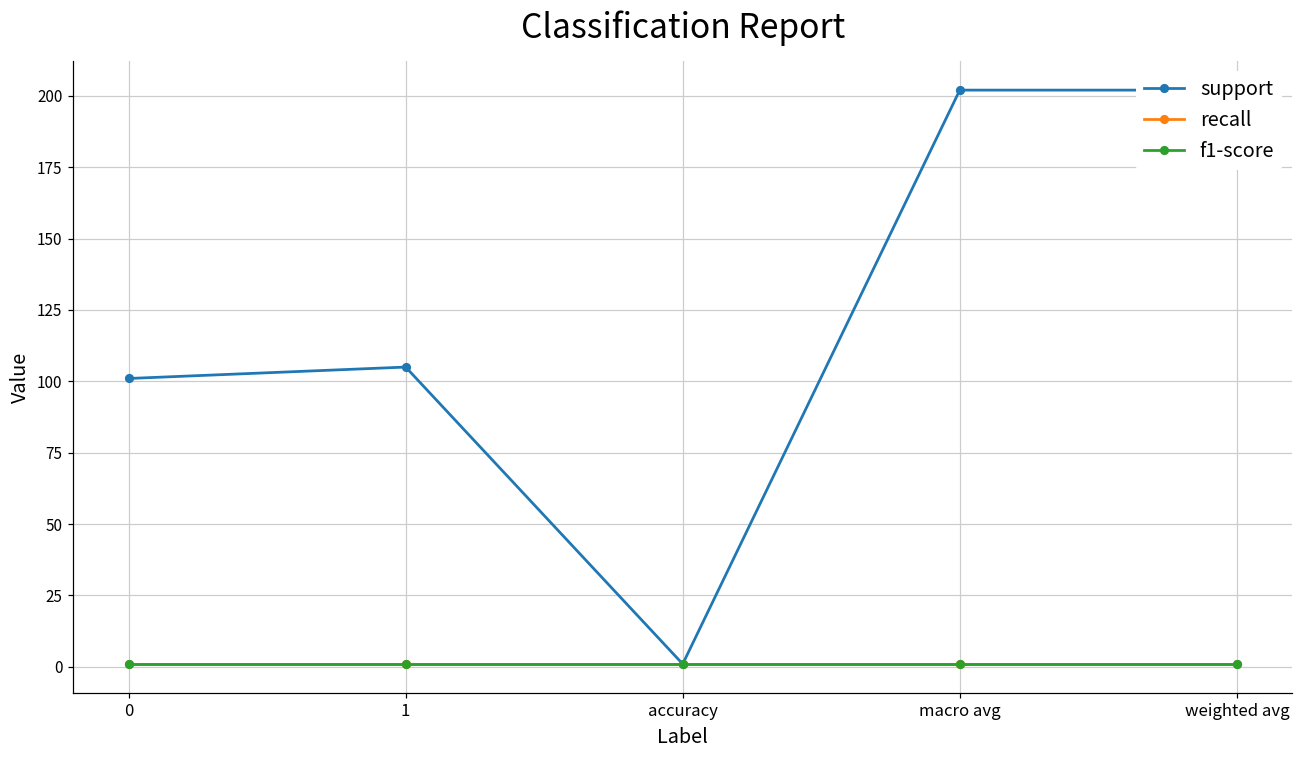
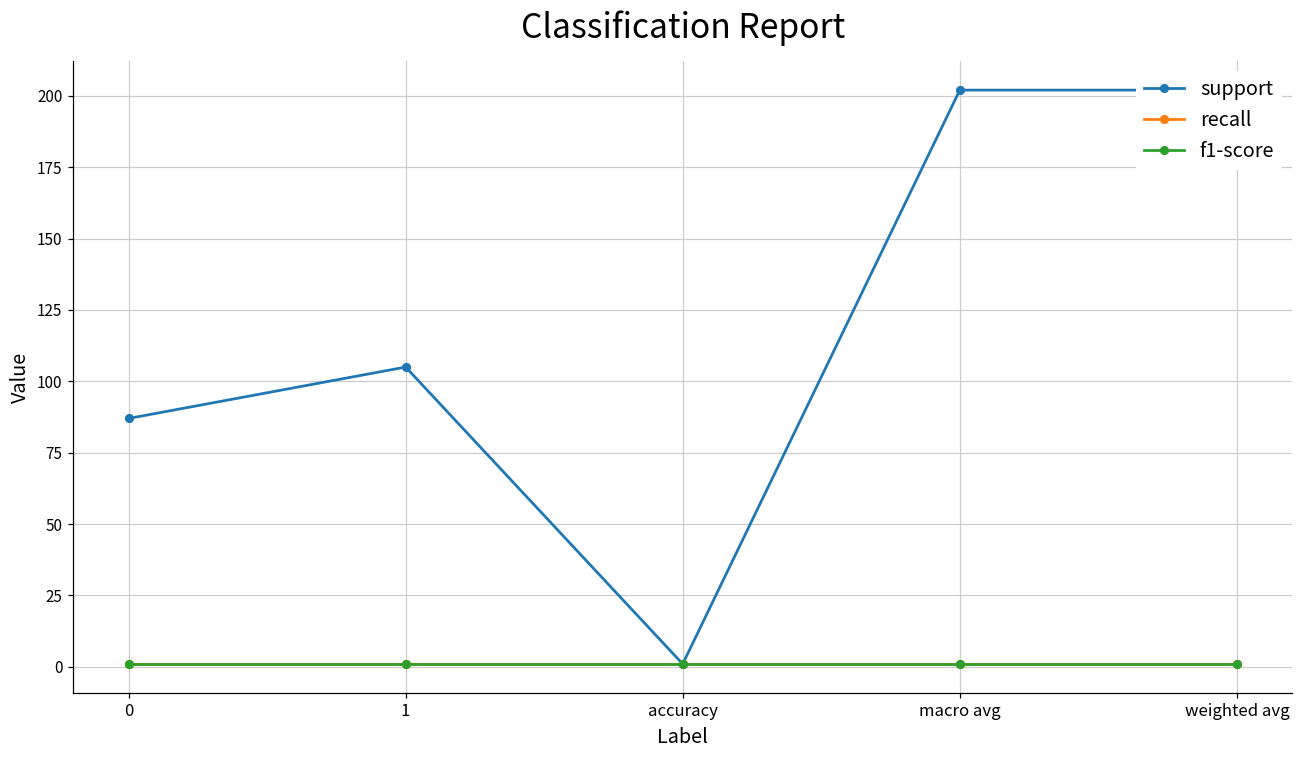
  {
    "support": {
-     "0": 101,
+     "0": 87,
      "1": 105,
      "macro avg": 202
    },
    "f1-score": {
      "0": 1,
      "1": 1,
      "macro avg": 1,
      "weighted avg": 1
    }
  }
